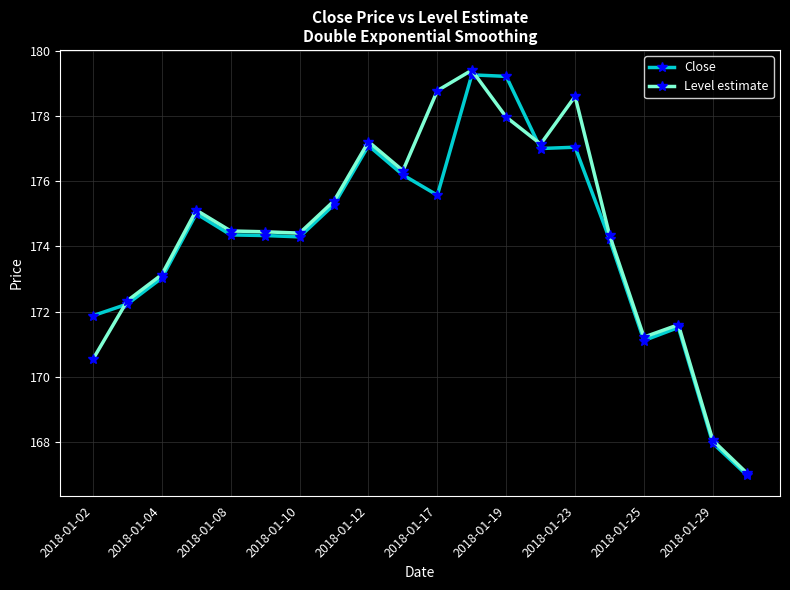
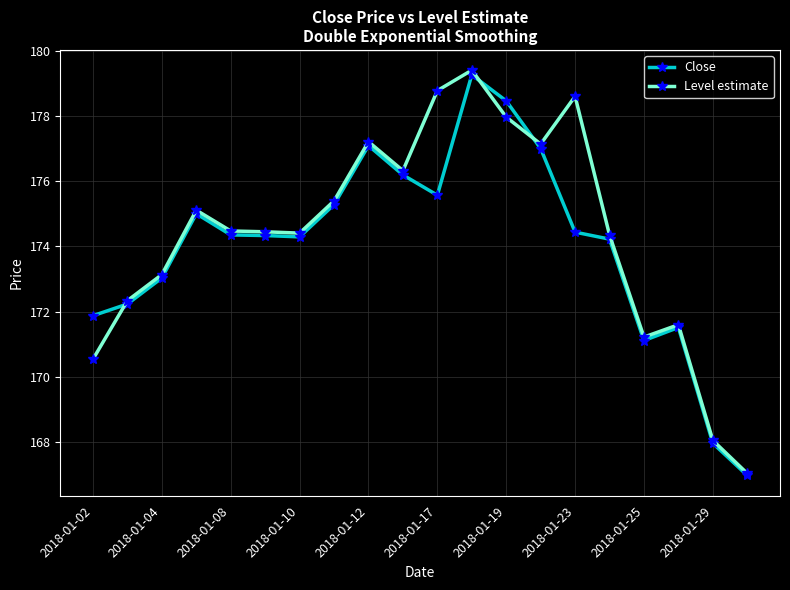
  {
    "Close": {
      "2018-01-02": 171.9,
      "2018-01-04": 173.0,
      "2018-01-08": 174.4,
      "2018-01-10": 174.3,
      "2018-01-12": 177.1,
      "2018-01-17": 175.6,
-     "2018-01-19": 179.2,
-     "2018-01-23": 177.0,
+     "2018-01-19": 178.5,
+     "2018-01-23": 174.4,
      "2018-01-25": 171.1,
      "2018-01-29": 168.0
    },
    "Level estimate": {
      "2018-01-02": 170.5,
      "2018-01-04": 173.1,
      "2018-01-08": 174.5,
      "2018-01-10": 174.4,
      "2018-01-12": 177.2,
      "2018-01-17": 178.8,
      "2018-01-19": 178.0,
      "2018-01-23": 178.6,
      "2018-01-25": 171.2,
      "2018-01-29": 168.0
    }
  }
